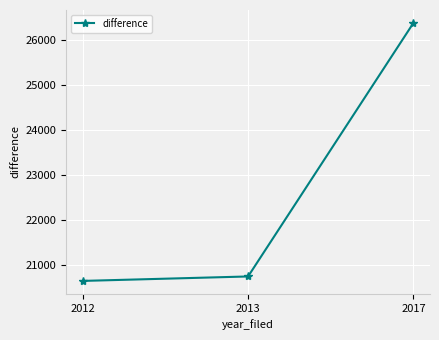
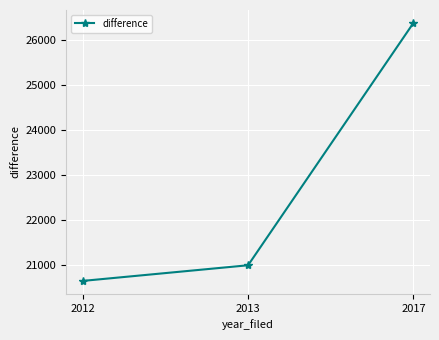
  {
    "2012": 20600,
-   "2013": 20700,
+   "2013": 21000,
    "2017": 26400
  }
